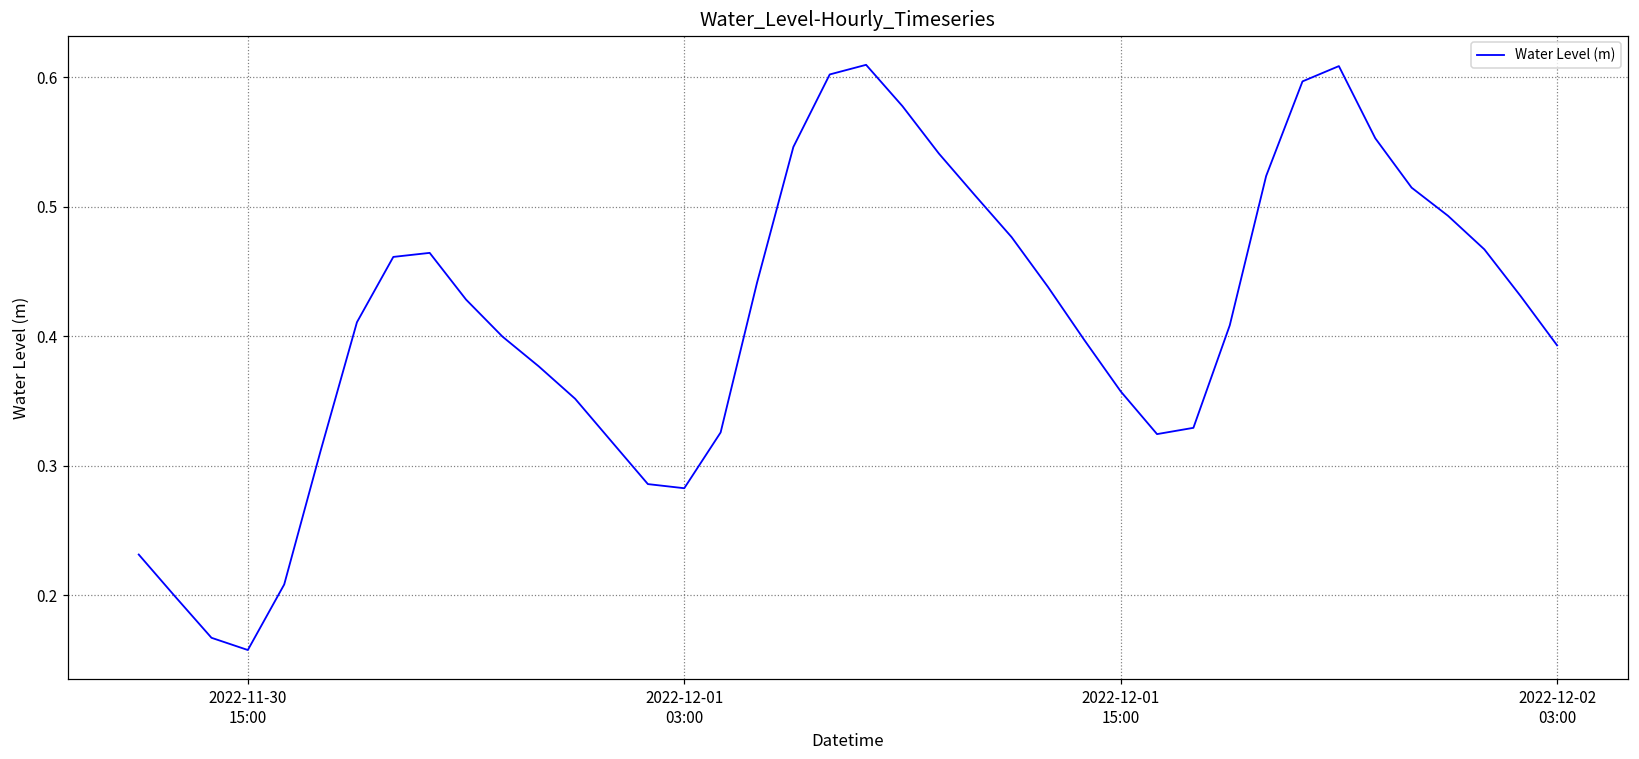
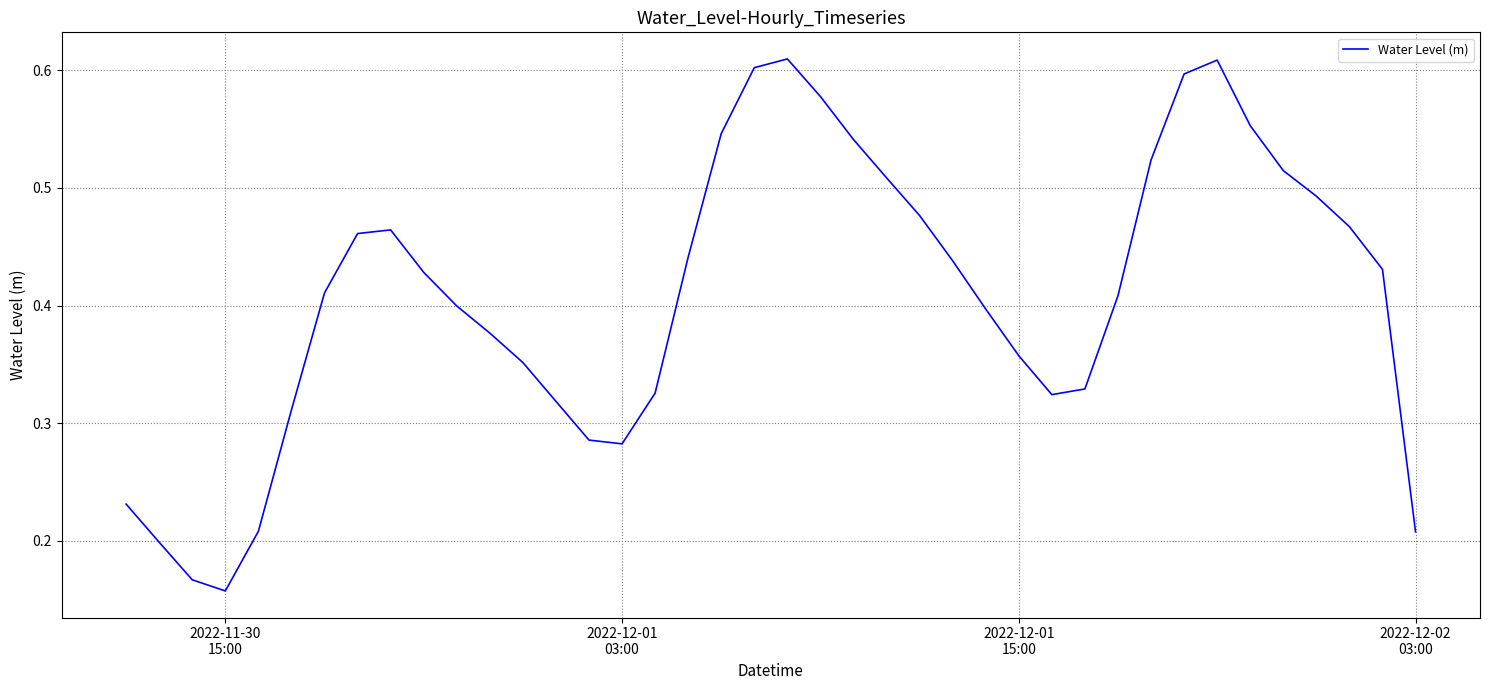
  {
    "2022-11-30 15:00": 0.158,
    "2022-12-01 03:00": 0.282,
    "2022-12-01 15:00": 0.357,
-   "2022-12-02 03:00": 0.393
+   "2022-12-02 03:00": 0.208
  }
